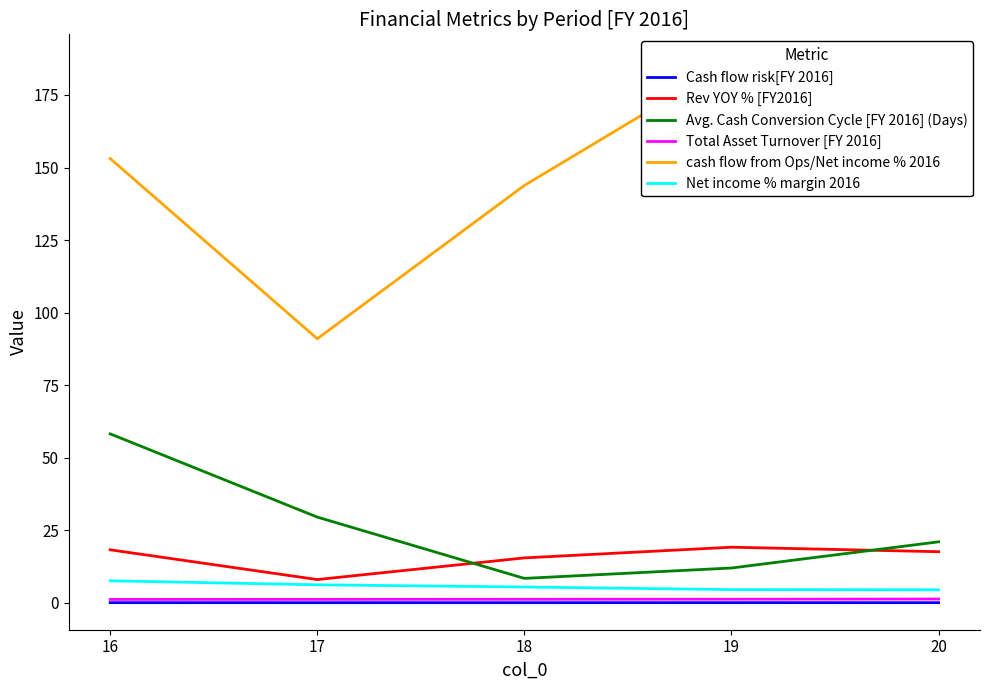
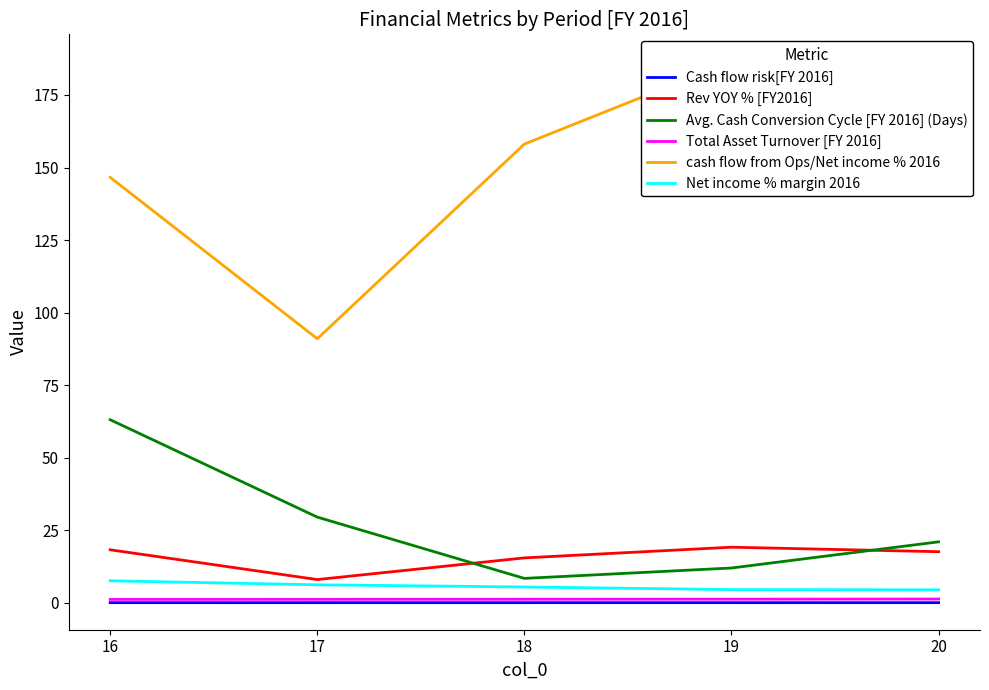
  {
    "Cash flow risk[FY 2016]": {
      "16": 0,
      "17": 0,
      "18": 0,
      "19": 0,
      "20": 0
    },
    "Rev YOY % [FY2016]": {
      "16": 18,
      "17": 8,
      "18": 15,
      "19": 19,
      "20": 18
    },
    "Avg. Cash Conversion Cycle [FY 2016] (Days)": {
-     "16": 58,
+     "16": 63,
      "17": 30,
      "18": 8,
      "19": 12,
      "20": 21
    },
    "Total Asset Turnover [FY 2016]": {
      "16": 1,
      "17": 1,
      "18": 1,
      "19": 1,
      "20": 1
    },
    "cash flow from Ops/Net income % 2016": {
-     "16": 153,
+     "16": 147,
      "17": 91,
-     "18": 144
+     "18": 158
    },
    "Net income % margin 2016": {
      "16": 8,
      "17": 6,
      "18": 5,
      "19": 5,
      "20": 4
    }
  }
